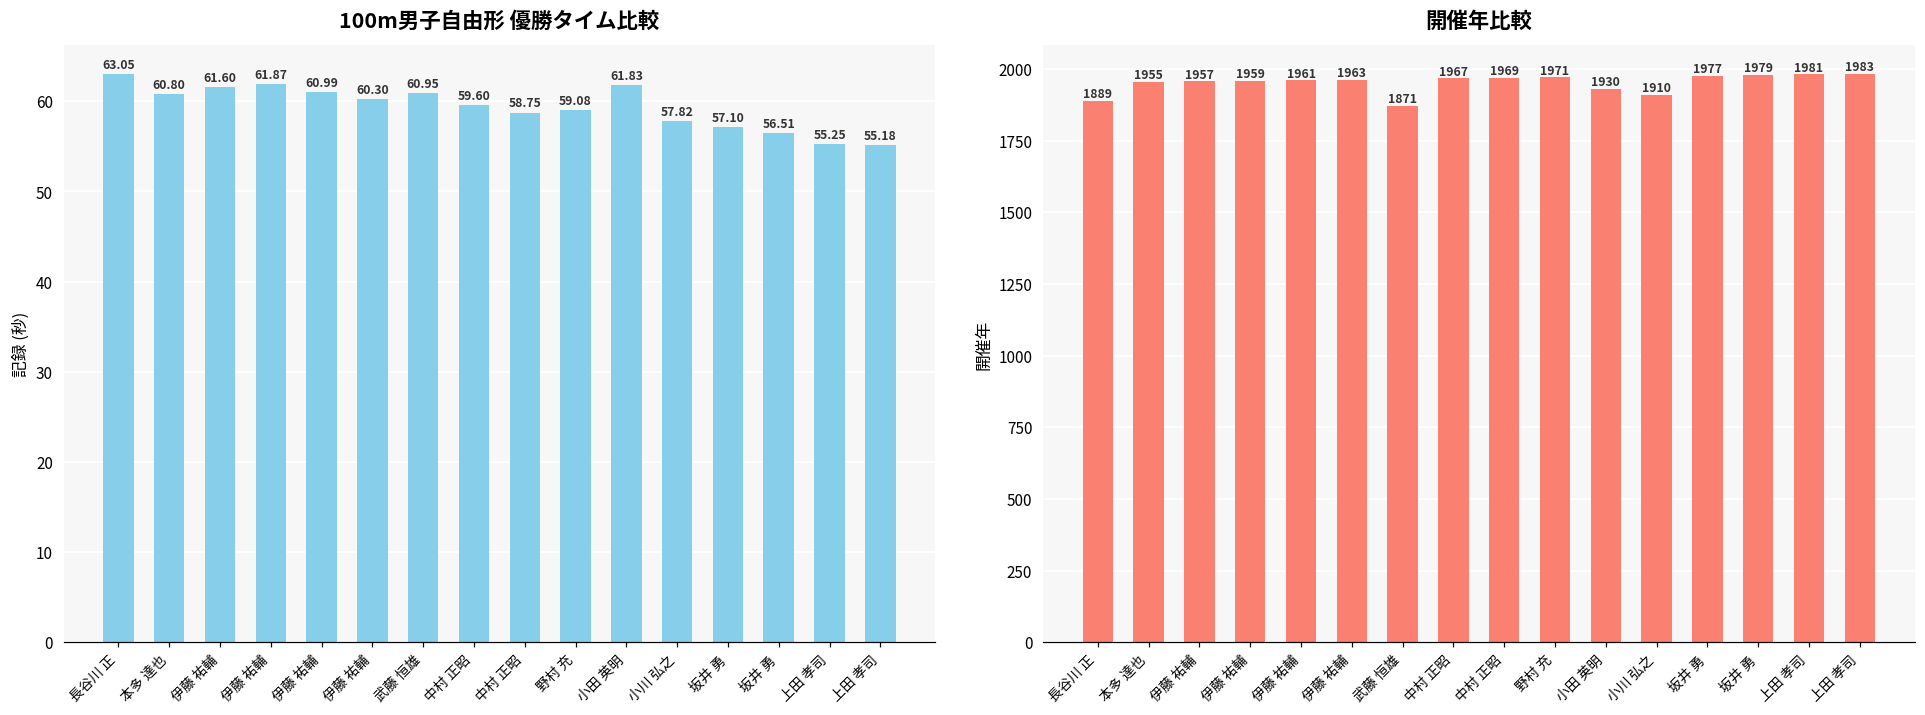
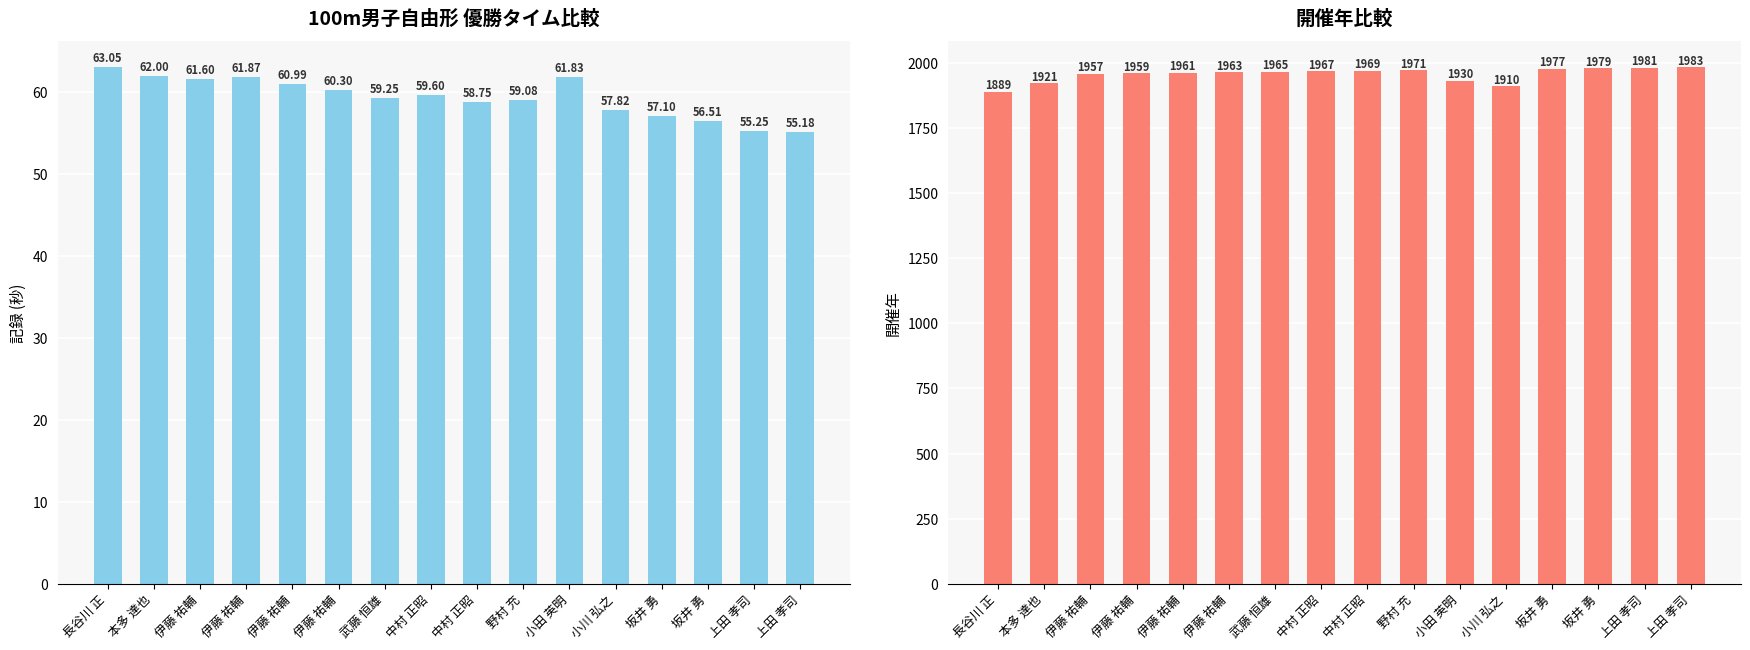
  {
    "100m男子自由形 優勝タイム比較": {
      "長谷川 正": 63.05,
-     "本多 達也": 60.80,
-     "武藤 恒雄": 60.95,
+     "本多 達也": 62.00,
+     "武藤 恒雄": 59.25,
      "野村 充": 59.08,
      "小田 英明": 61.83,
      "小川 弘之": 57.82
    },
    "開催年比較": {
      "長谷川 正": 1889,
-     "本多 達也": 1955,
-     "武藤 恒雄": 1871,
+     "本多 達也": 1921,
+     "武藤 恒雄": 1965,
      "野村 充": 1971,
      "小田 英明": 1930,
      "小川 弘之": 1910
    }
  }
